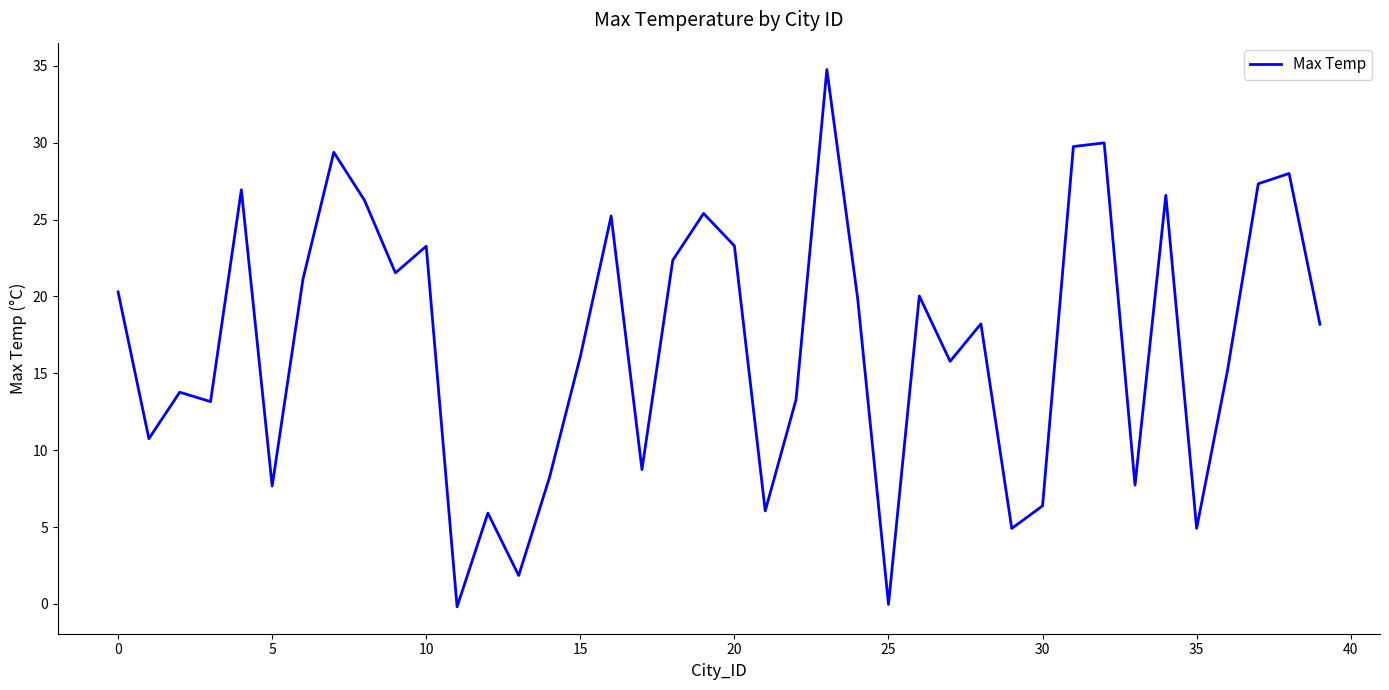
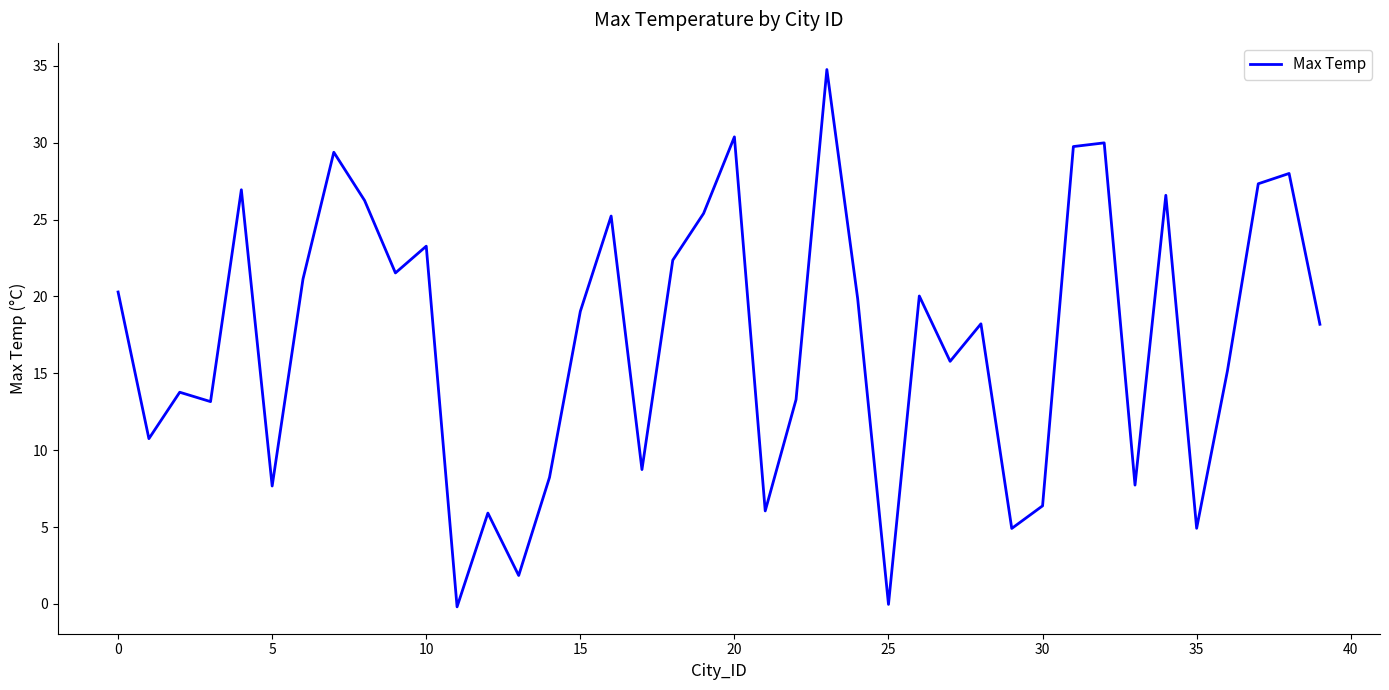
  {
    "0": 20.3,
    "5": 7.7,
    "10": 23.3,
-   "15": 16.1,
-   "20": 23.3,
+   "15": 19.0,
+   "20": 30.4,
    "25": 0.0,
    "30": 6.4,
    "35": 4.9
  }
